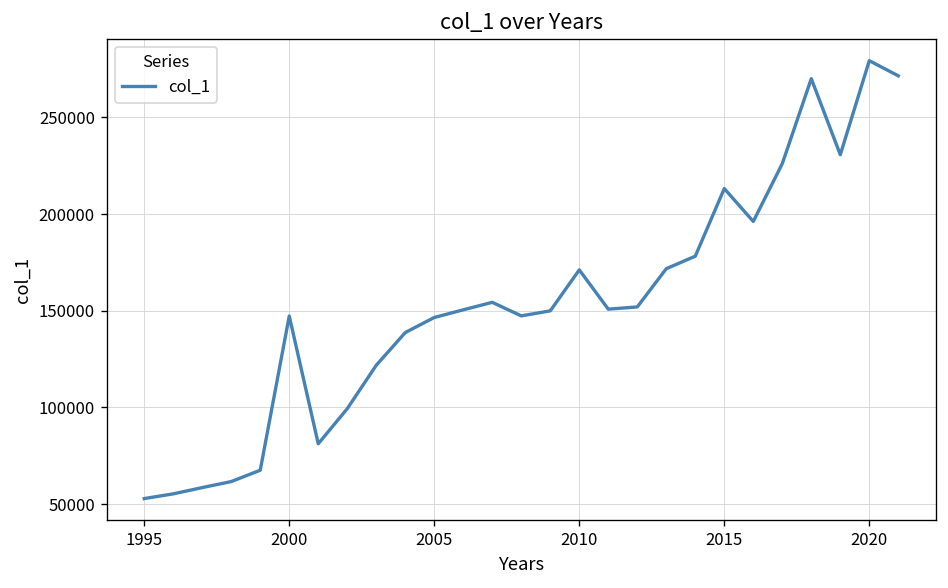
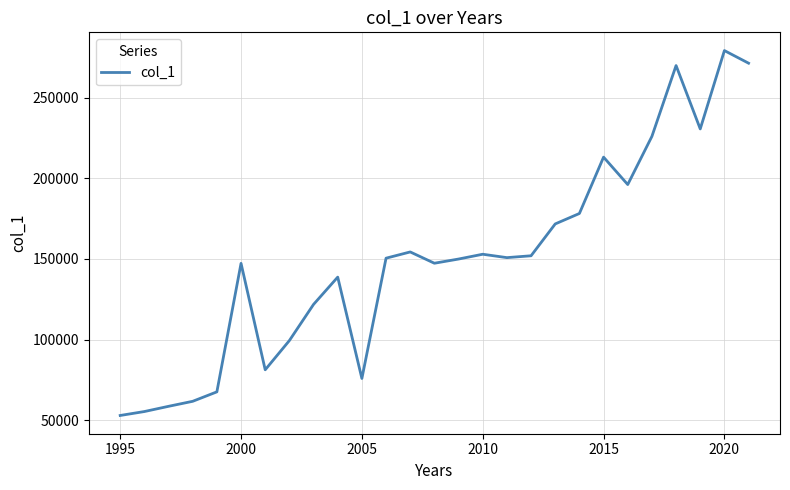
  {
    "1995": 53000,
    "2000": 147000,
-   "2005": 147000,
-   "2010": 171000,
+   "2005": 76000,
+   "2010": 153000,
    "2015": 213000,
    "2020": 279000
  }
